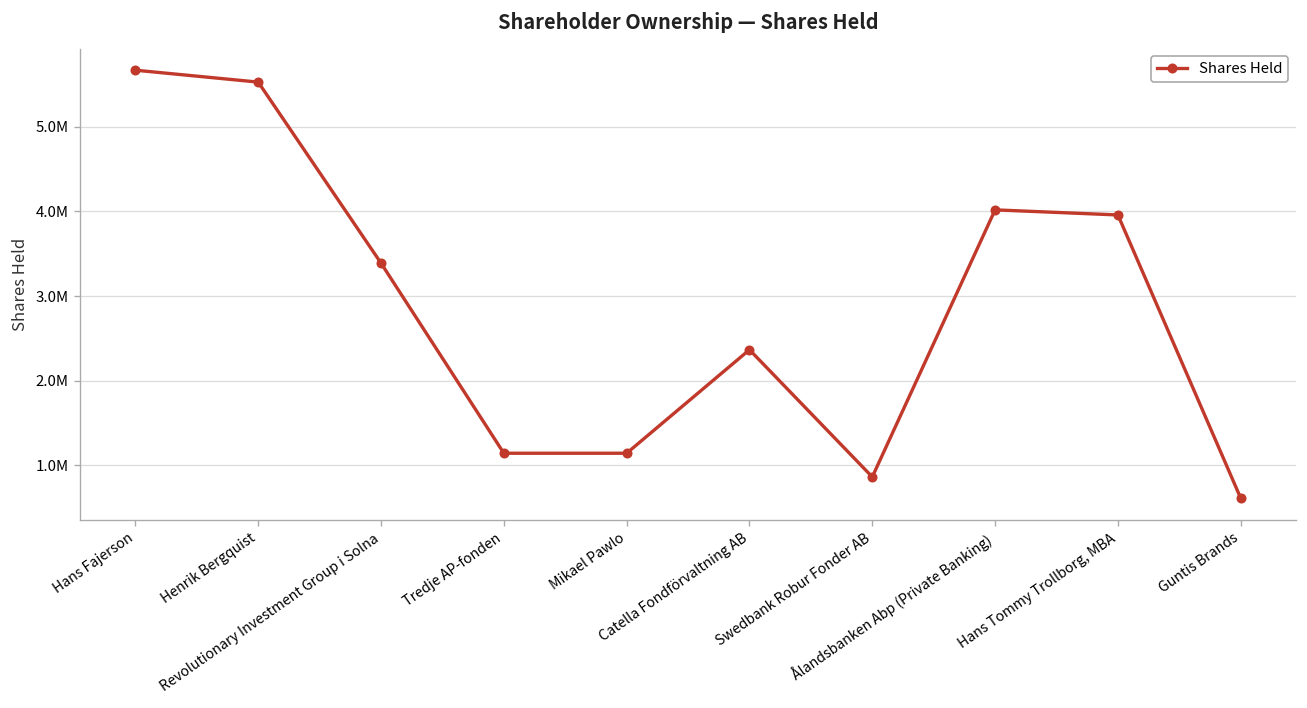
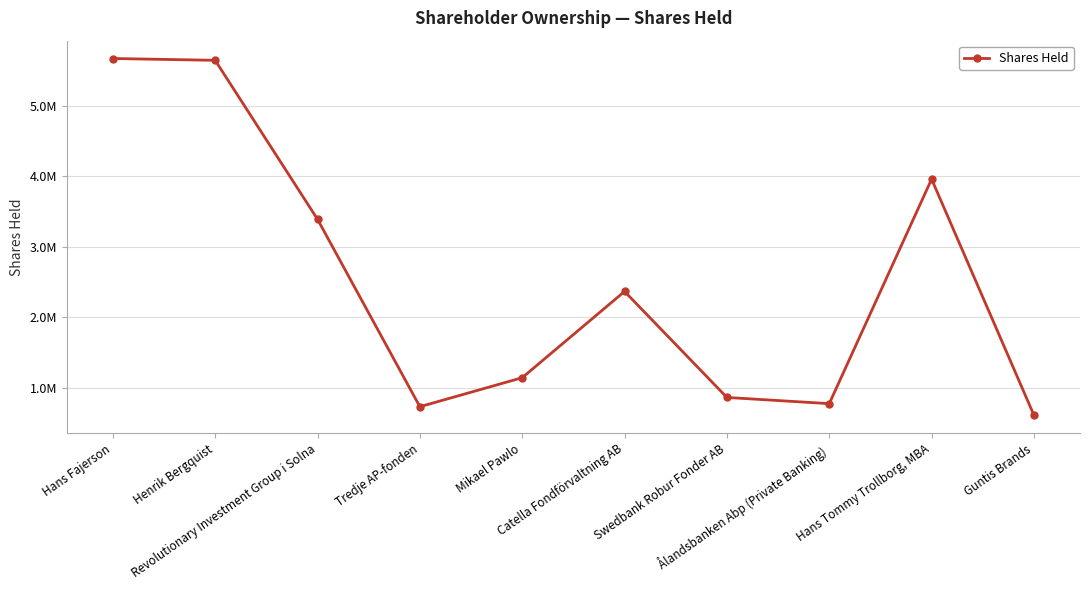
  {
    "Hans Fajerson": 5700000,
-   "Henrik Bergquist": 5500000,
+   "Henrik Bergquist": 5600000,
    "Revolutionary Investment Group i Solna": 3400000,
-   "Tredje AP-fonden": 1100000,
+   "Tredje AP-fonden": 700000,
    "Mikael Pawlo": 1100000,
    "Catella Fondförvaltning AB": 2400000,
    "Swedbank Robur Fonder AB": 900000,
-   "Ålandsbanken Abp (Private Banking)": 4000000,
+   "Ålandsbanken Abp (Private Banking)": 800000,
    "Hans Tommy Trollborg, MBA": 4000000,
    "Guntis Brands": 600000
  }
